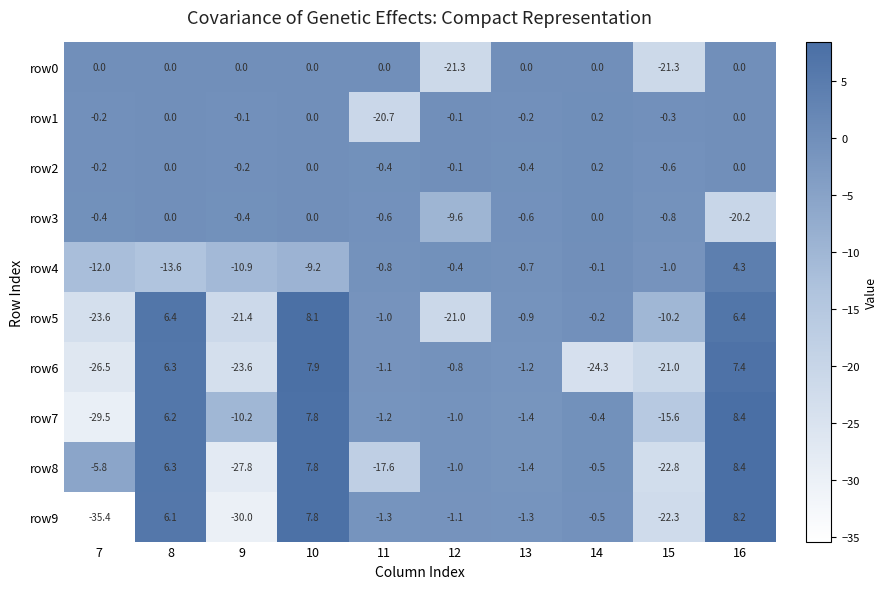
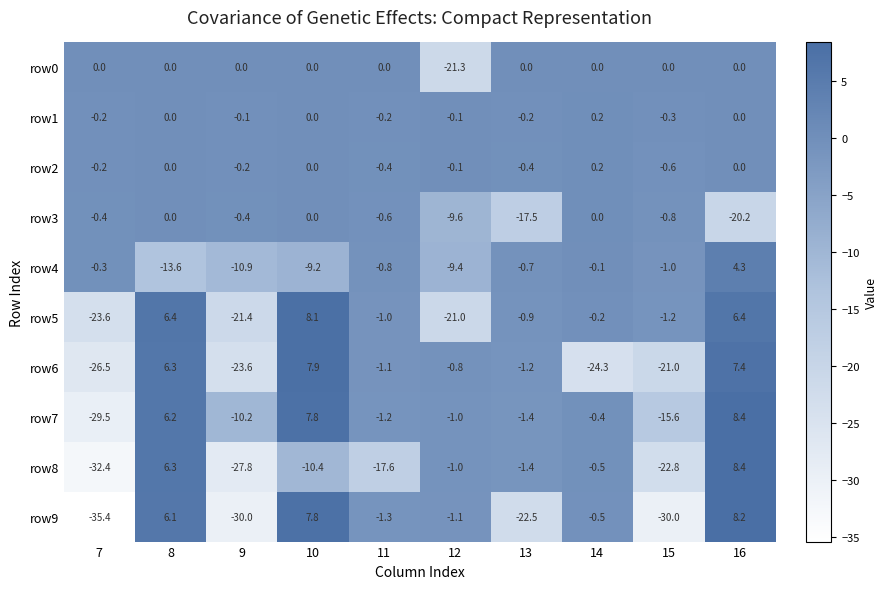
  {
    "row0": {
      "7": 0.0,
      "8": 0.0,
      "9": 0.0,
      "10": 0.0,
      "11": 0.0,
      "12": -21.3,
      "13": 0.0,
      "14": 0.0,
-     "15": -21.3,
+     "15": 0.0,
      "16": 0.0
    },
    "row1": {
      "7": -0.2,
      "8": 0.0,
      "9": -0.1,
      "10": 0.0,
-     "11": -20.7,
+     "11": -0.2,
      "12": -0.1,
      "13": -0.2,
      "14": 0.2,
      "15": -0.3,
      "16": 0.0
    },
    "row2": {
      "7": -0.2,
      "8": 0.0,
      "9": -0.2,
      "10": 0.0,
      "11": -0.4,
      "12": -0.1,
      "13": -0.4,
      "14": 0.2,
      "15": -0.6,
      "16": 0.0
    },
    "row3": {
      "7": -0.4,
      "8": 0.0,
      "9": -0.4,
      "10": 0.0,
      "11": -0.6,
      "12": -9.6,
-     "13": -0.6,
+     "13": -17.5,
      "14": 0.0,
      "15": -0.8,
      "16": -20.2
    },
    "row4": {
-     "7": -12.0,
+     "7": -0.3,
      "8": -13.6,
      "9": -10.9,
      "10": -9.2,
      "11": -0.8,
-     "12": -0.4,
+     "12": -9.4,
      "13": -0.7,
      "14": -0.1,
      "15": -1.0,
      "16": 4.3
    },
    "row5": {
      "7": -23.6,
      "8": 6.4,
      "9": -21.4,
      "10": 8.1,
      "11": -1.0,
      "12": -21.0,
      "13": -0.9,
      "14": -0.2,
-     "15": -10.2,
+     "15": -1.2,
      "16": 6.4
    },
    "row6": {
      "7": -26.5,
      "8": 6.3,
      "9": -23.6,
      "10": 7.9,
      "11": -1.1,
      "12": -0.8,
      "13": -1.2,
      "14": -24.3,
      "15": -21.0,
      "16": 7.4
    },
    "row7": {
      "7": -29.5,
      "8": 6.2,
      "9": -10.2,
      "10": 7.8,
      "11": -1.2,
      "12": -1.0,
      "13": -1.4,
      "14": -0.4,
      "15": -15.6,
      "16": 8.4
    },
    "row8": {
-     "7": -5.8,
+     "7": -32.4,
      "8": 6.3,
      "9": -27.8,
-     "10": 7.8,
+     "10": -10.4,
      "11": -17.6,
      "12": -1.0,
      "13": -1.4,
      "14": -0.5,
      "15": -22.8,
      "16": 8.4
    },
    "row9": {
      "7": -35.4,
      "8": 6.1,
      "9": -30.0,
      "10": 7.8,
      "11": -1.3,
      "12": -1.1,
-     "13": -1.3,
+     "13": -22.5,
      "14": -0.5,
-     "15": -22.3,
+     "15": -30.0,
      "16": 8.2
    }
  }
